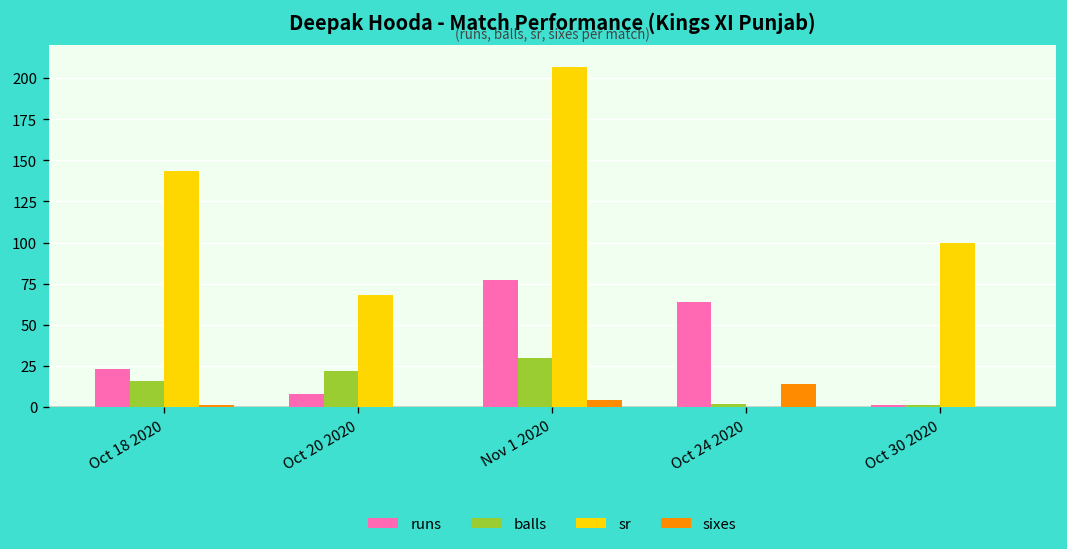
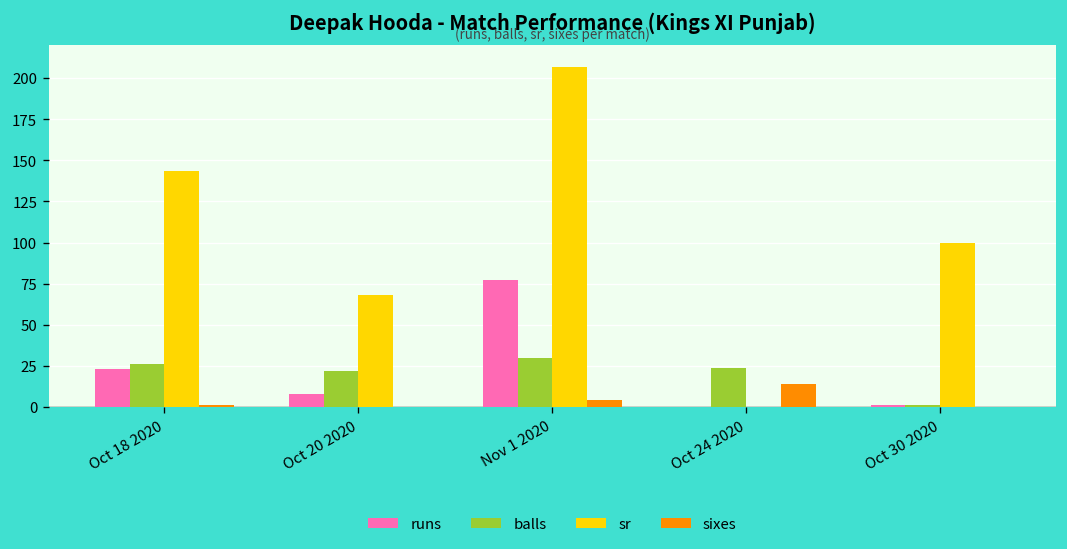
  {
    "runs": {
      "Oct 18 2020": 23,
      "Oct 20 2020": 8,
      "Nov 1 2020": 77,
-     "Oct 24 2020": 64
+     "Oct 24 2020": 0
    },
    "balls": {
-     "Oct 18 2020": 16,
+     "Oct 18 2020": 26,
      "Oct 20 2020": 22,
      "Nov 1 2020": 30,
-     "Oct 24 2020": 2
+     "Oct 24 2020": 24
    },
    "sr": {
      "Oct 18 2020": 144,
      "Oct 20 2020": 68,
      "Nov 1 2020": 207,
      "Oct 24 2020": 0,
      "Oct 30 2020": 100
    },
    "sixes": {
      "Oct 20 2020": 0,
      "Nov 1 2020": 4,
      "Oct 24 2020": 14,
      "Oct 30 2020": 0
    }
  }
